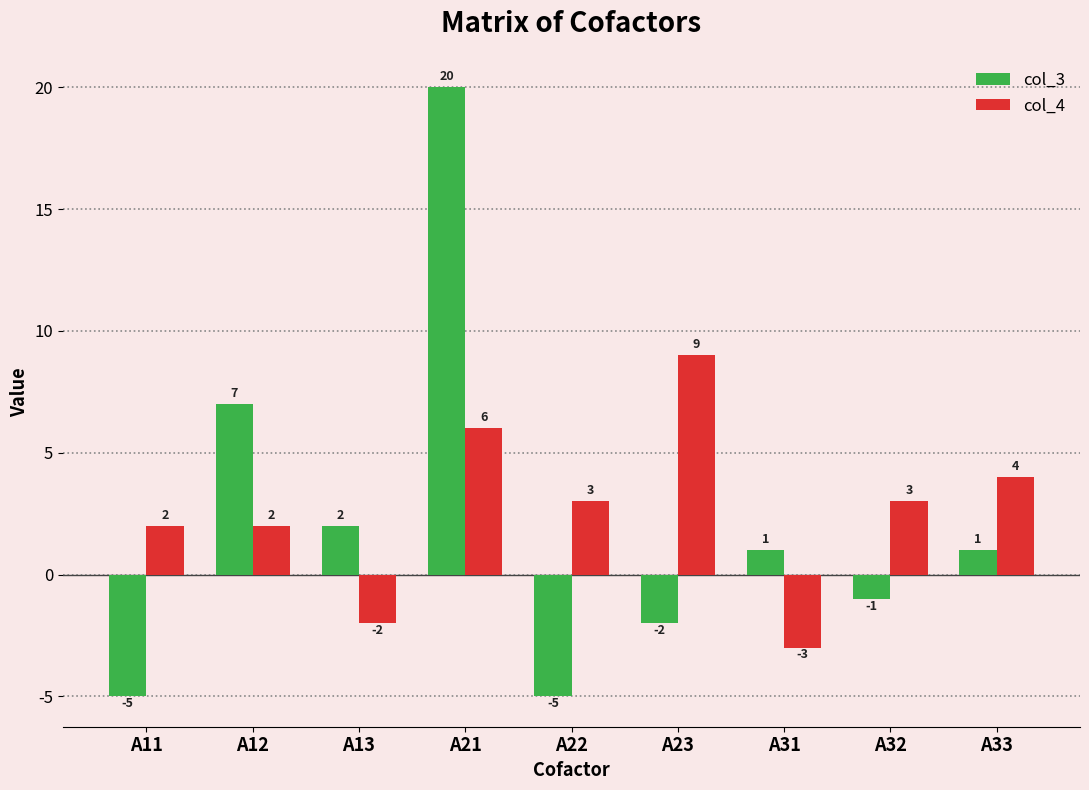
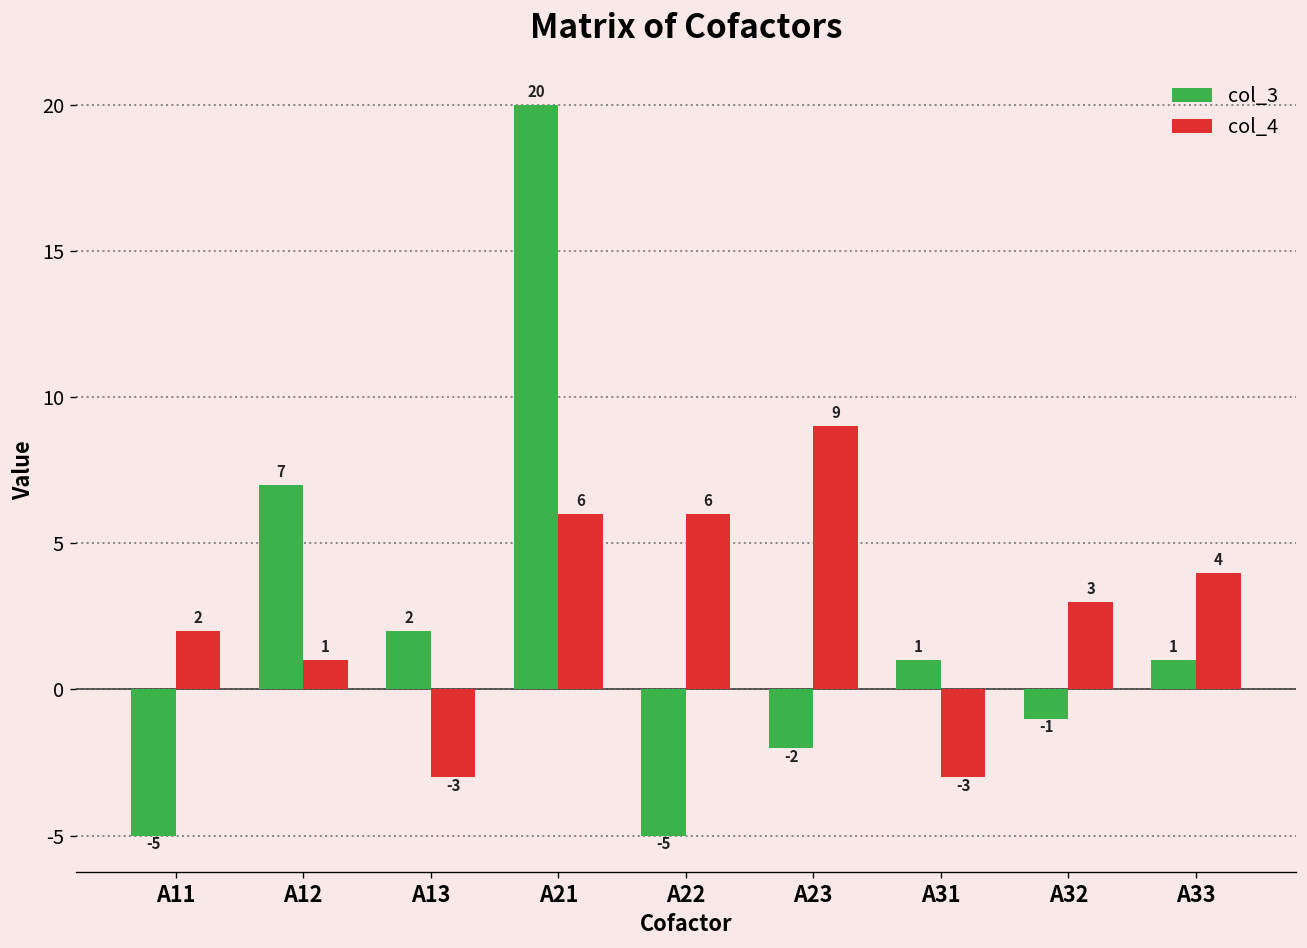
  {
    "col_3": {
      "A11": -5,
      "A12": 7,
      "A13": 2,
      "A21": 20,
      "A22": -5,
      "A23": -2,
      "A31": 1,
      "A32": -1,
      "A33": 1
    },
    "col_4": {
      "A11": 2,
-     "A12": 2,
-     "A13": -2,
+     "A12": 1,
+     "A13": -3,
      "A21": 6,
-     "A22": 3,
+     "A22": 6,
      "A23": 9,
      "A31": -3,
      "A32": 3,
      "A33": 4
    }
  }
